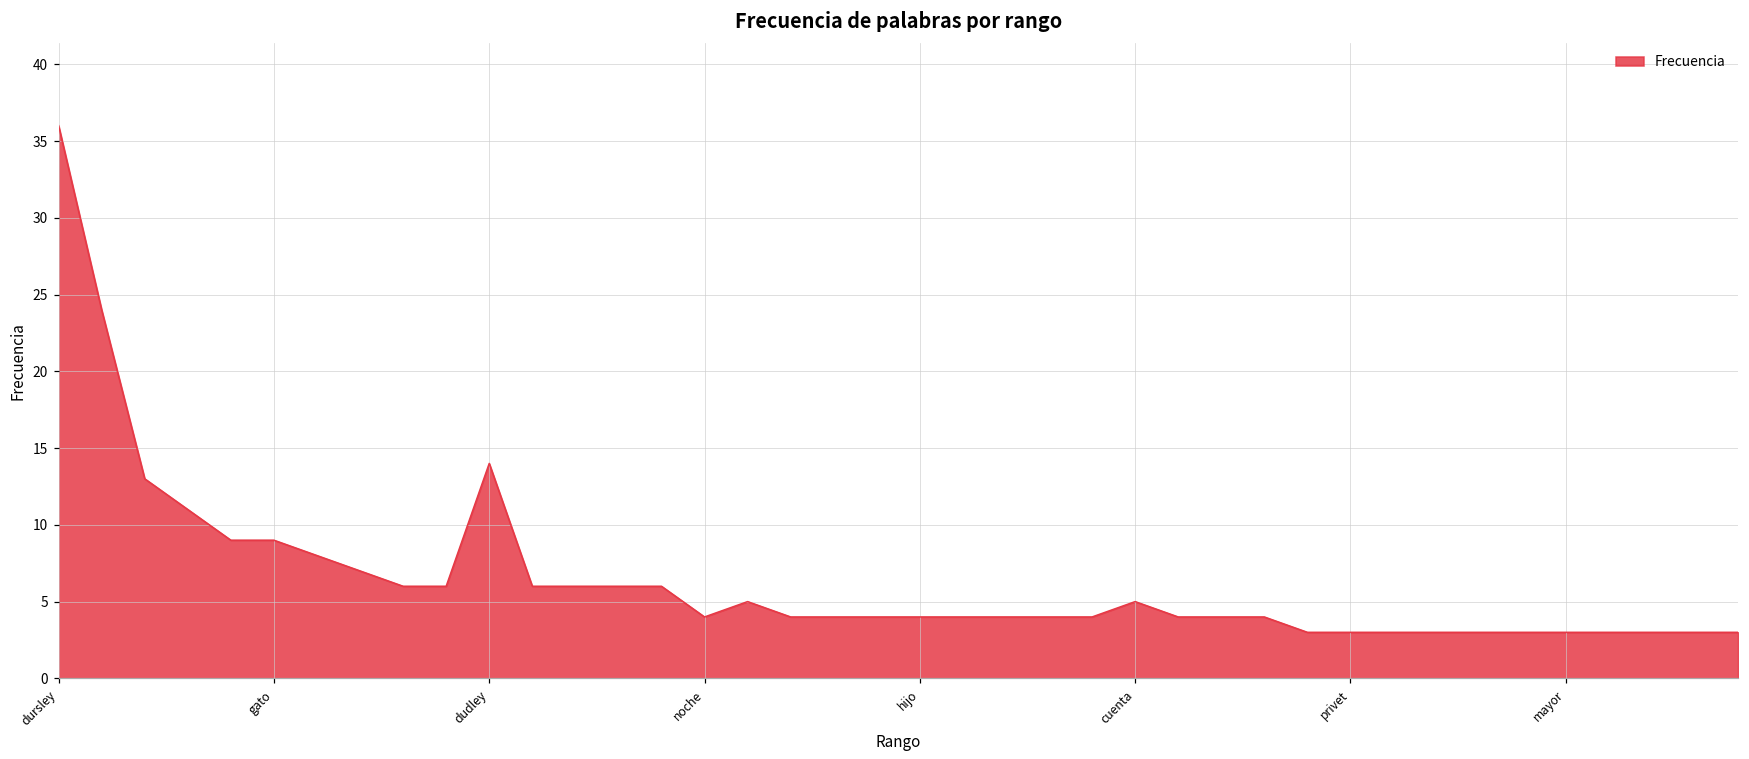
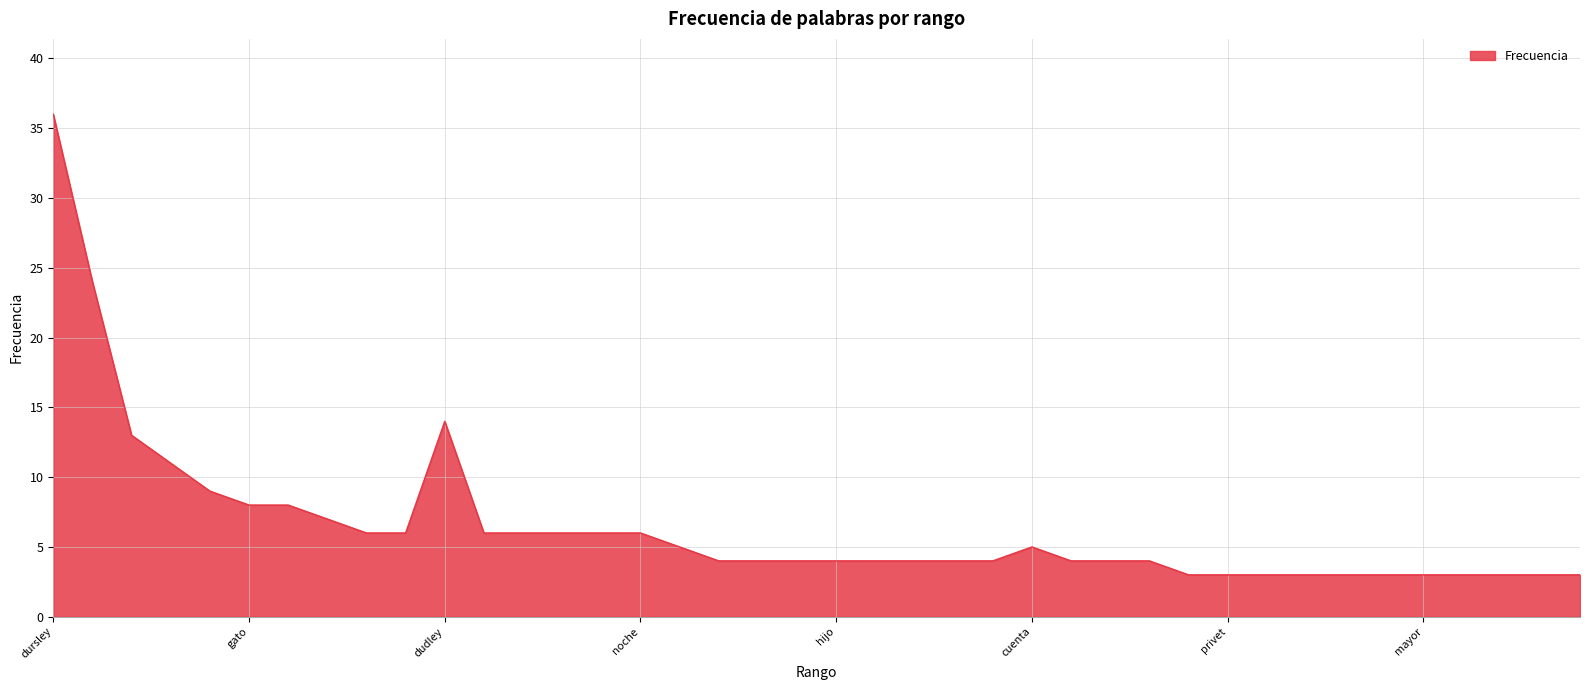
  {
    "dursley": 36,
-   "gato": 9,
+   "gato": 8,
    "dudley": 14,
-   "noche": 4,
+   "noche": 6,
    "hijo": 4,
    "cuenta": 5,
    "privet": 3,
    "mayor": 3
  }
